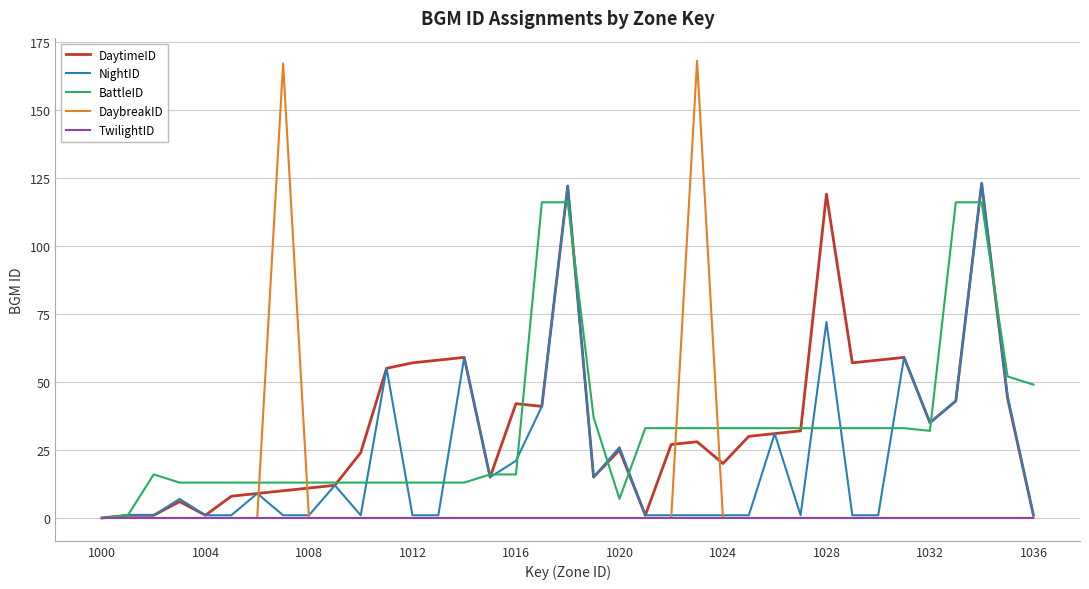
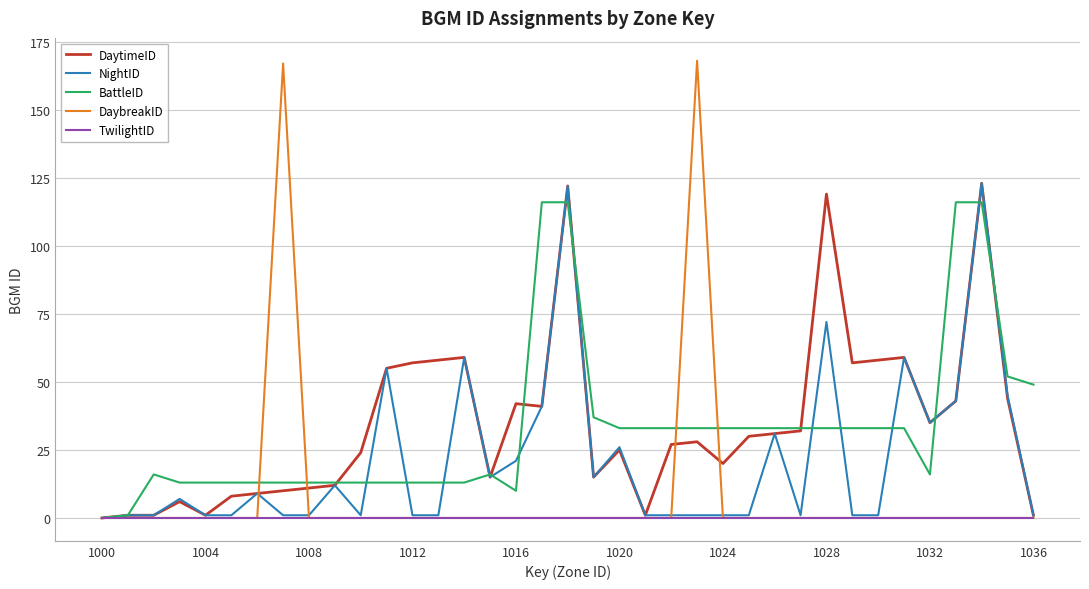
  {
    "DaytimeID": {
      "1008": 11,
      "1012": 57,
      "1016": 42,
      "1020": 25,
      "1024": 20,
      "1028": 119
    },
    "NightID": {
      "1008": 1,
      "1012": 1,
      "1016": 21,
      "1020": 26,
      "1024": 1,
      "1028": 72
    },
    "BattleID": {
      "1004": 13,
      "1008": 13,
      "1012": 13,
-     "1016": 16,
-     "1020": 7,
+     "1016": 10,
+     "1020": 33,
      "1024": 33,
      "1028": 33,
-     "1032": 32,
+     "1032": 16,
      "1036": 49
    }
  }
